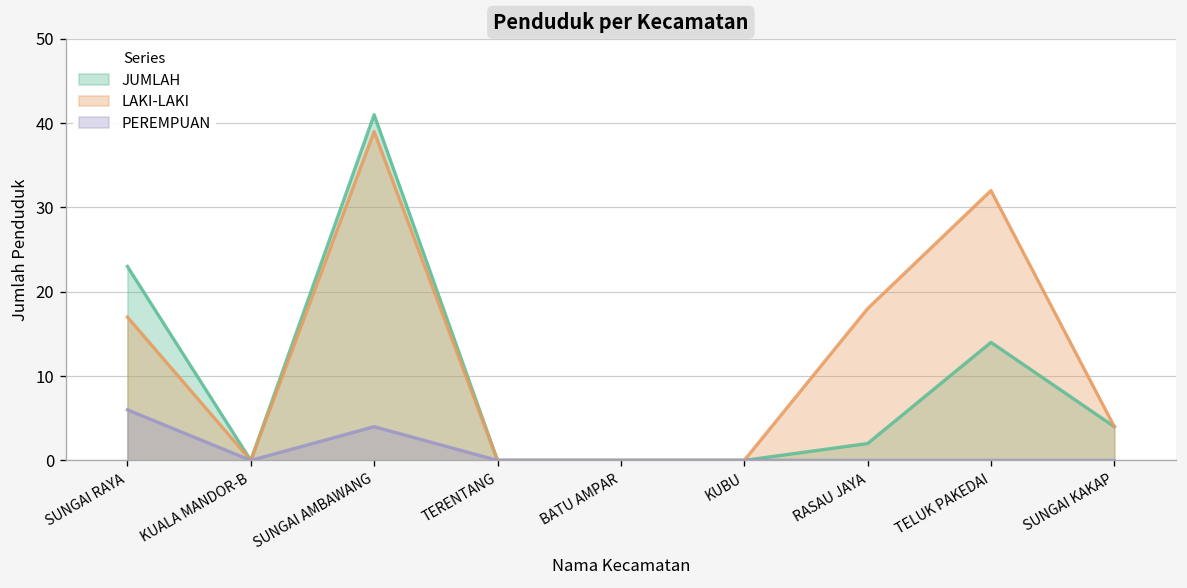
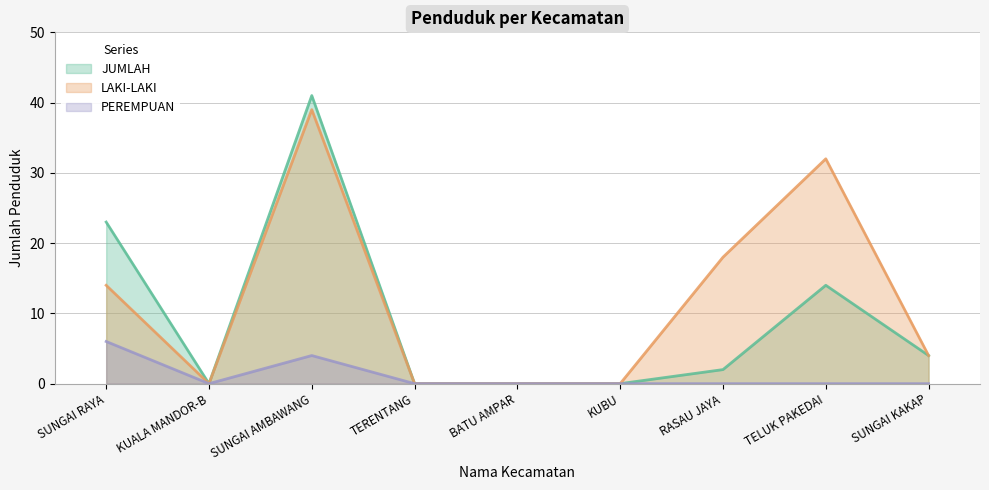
  {
    "LAKI-LAKI": {
-     "SUNGAI RAYA": 17,
+     "SUNGAI RAYA": 14,
      "SUNGAI AMBAWANG": 39,
      "RASAU JAYA": 18,
      "TELUK PAKEDAI": 32
    }
  }
